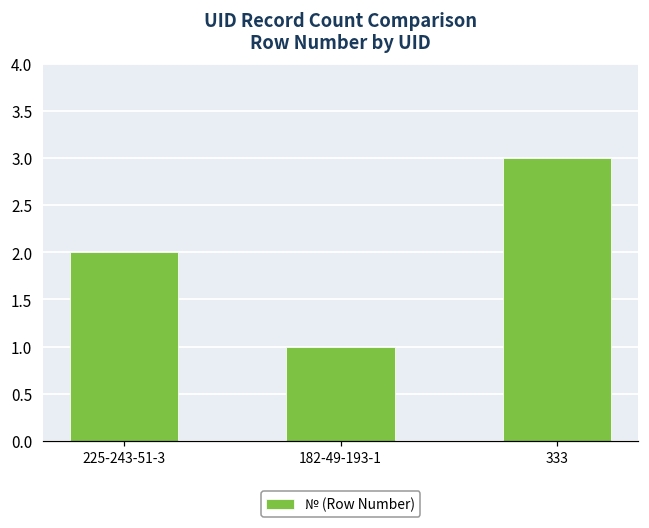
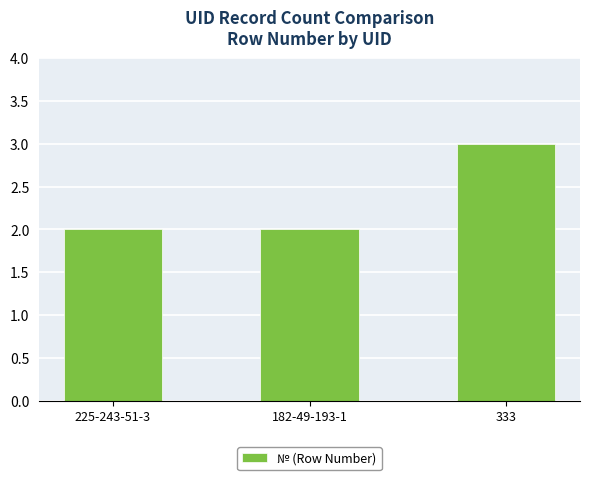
  {
    "225-243-51-3": 2,
-   "182-49-193-1": 1,
+   "182-49-193-1": 2,
    "333": 3
  }
